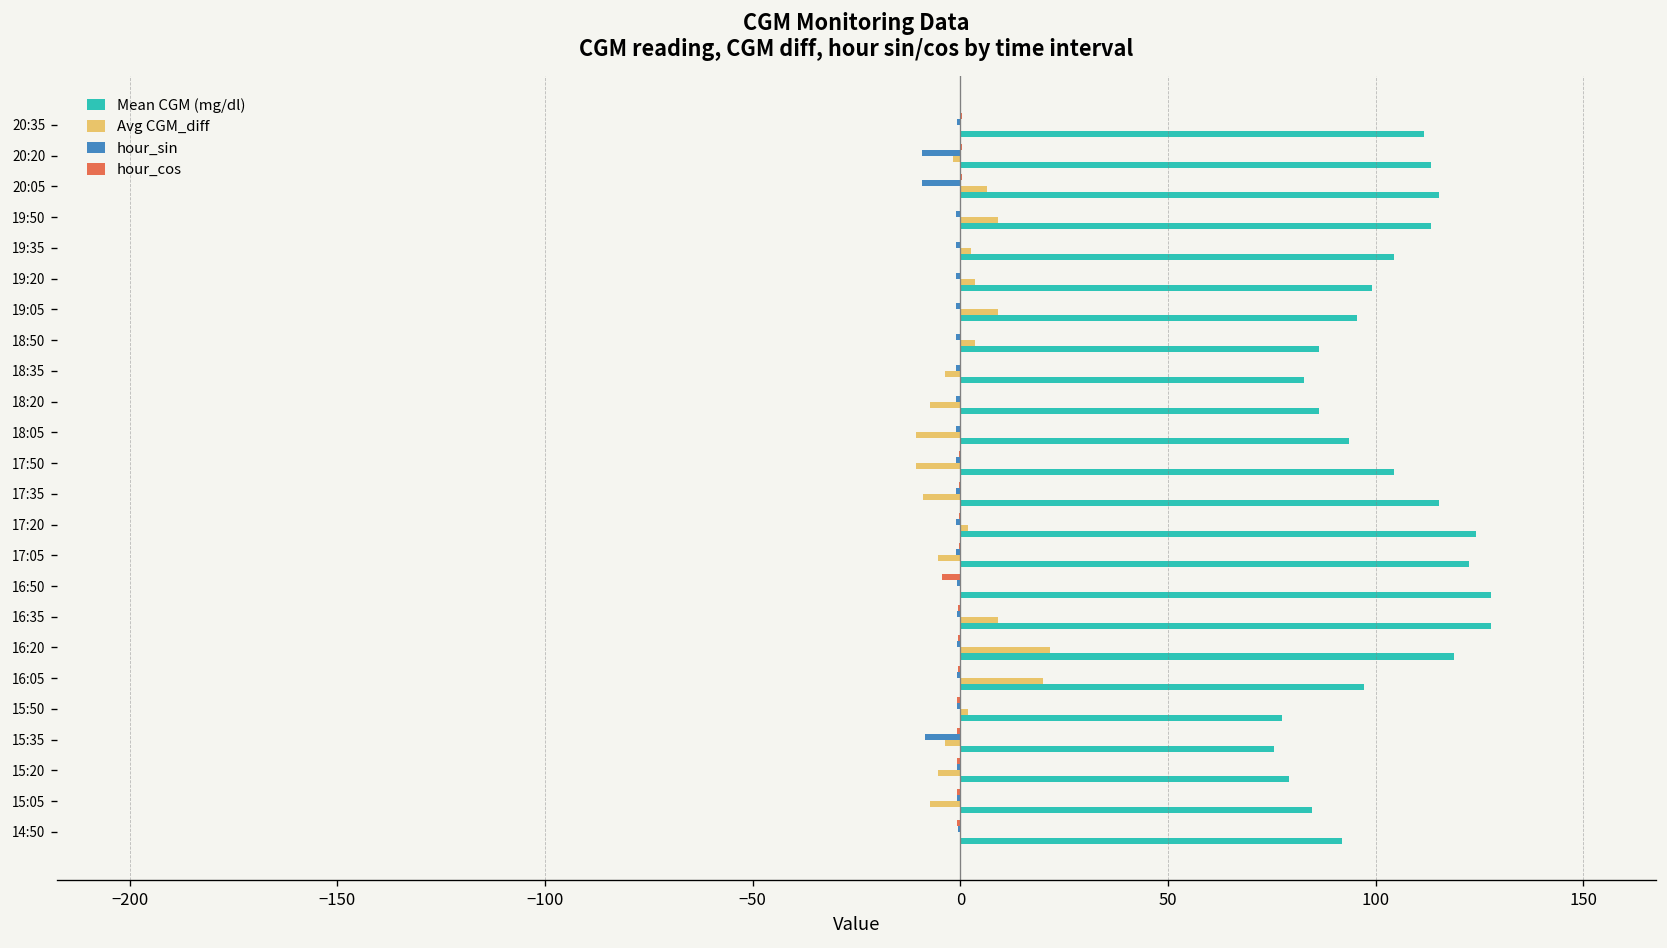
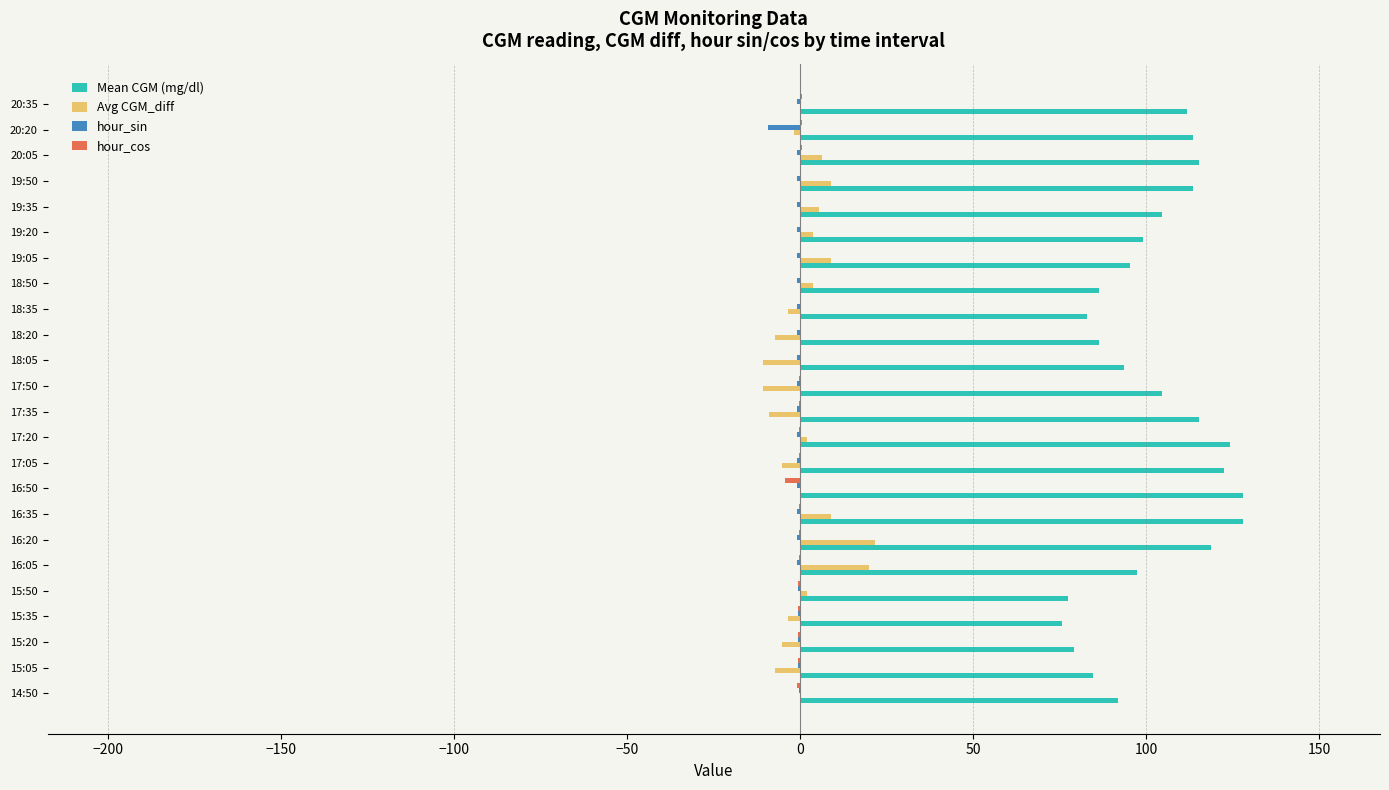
  {
    "Mean CGM (mg/dl)": {
      "20:35": 112,
      "20:20": 113,
      "20:05": 115,
      "19:50": 113,
      "19:35": 104,
      "19:20": 99,
      "19:05": 95,
      "18:50": 86,
      "18:35": 83,
      "18:20": 86,
      "18:05": 94,
      "17:50": 104,
      "17:35": 115,
      "17:20": 124,
      "17:05": 122,
      "16:50": 128,
      "16:35": 128,
      "16:20": 119,
      "16:05": 97,
      "15:50": 77,
      "15:35": 76,
      "15:20": 79,
      "15:05": 85,
      "14:50": 92
    },
    "Avg CGM_diff": {
      "20:35": 0,
      "20:20": -2,
      "20:05": 6,
      "19:50": 9,
-     "19:35": 3,
+     "19:35": 5,
      "19:20": 4,
      "19:05": 9,
      "18:50": 4,
      "18:35": -4,
      "18:20": -7,
      "18:05": -11,
      "17:50": -11,
      "17:35": -9,
      "17:20": 2,
      "17:05": -5,
      "16:50": 0,
      "16:35": 9,
      "16:20": 22,
      "16:05": 20,
      "15:50": 2,
      "15:35": -4,
      "15:20": -5,
      "15:05": -7,
      "14:50": 0
    },
    "hour_sin": {
      "20:35": -1,
      "20:20": -9,
-     "20:05": -9,
+     "20:05": -1,
      "19:50": -1,
      "19:35": -1,
      "19:20": -1,
      "19:05": -1,
      "18:50": -1,
      "18:35": -1,
      "18:20": -1,
      "18:05": -1,
      "17:50": -1,
      "17:35": -1,
      "17:20": -1,
      "17:05": -1,
      "16:50": -1,
      "16:35": -1,
      "16:20": -1,
      "16:05": -1,
-     "15:35": -8
+     "15:35": -1
    },
    "hour_cos": {
      "18:50": 0,
      "18:35": 0,
      "18:20": 0,
      "18:05": 0,
      "16:50": -5,
      "14:50": -1
    }
  }
